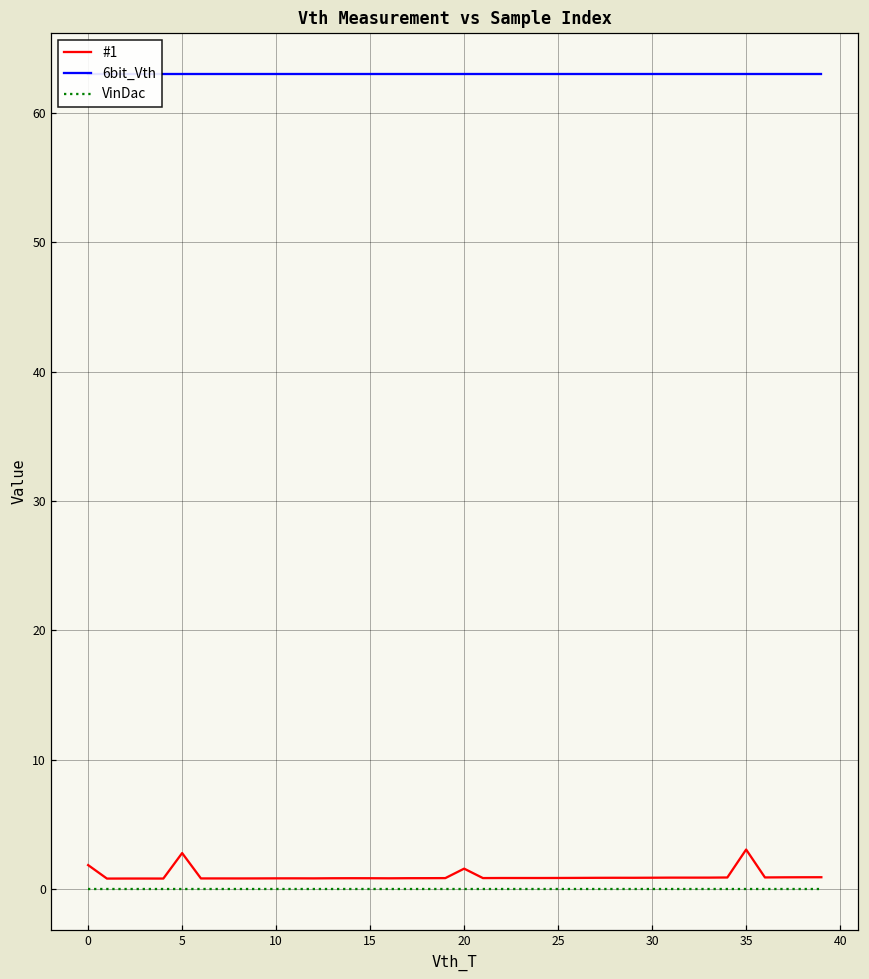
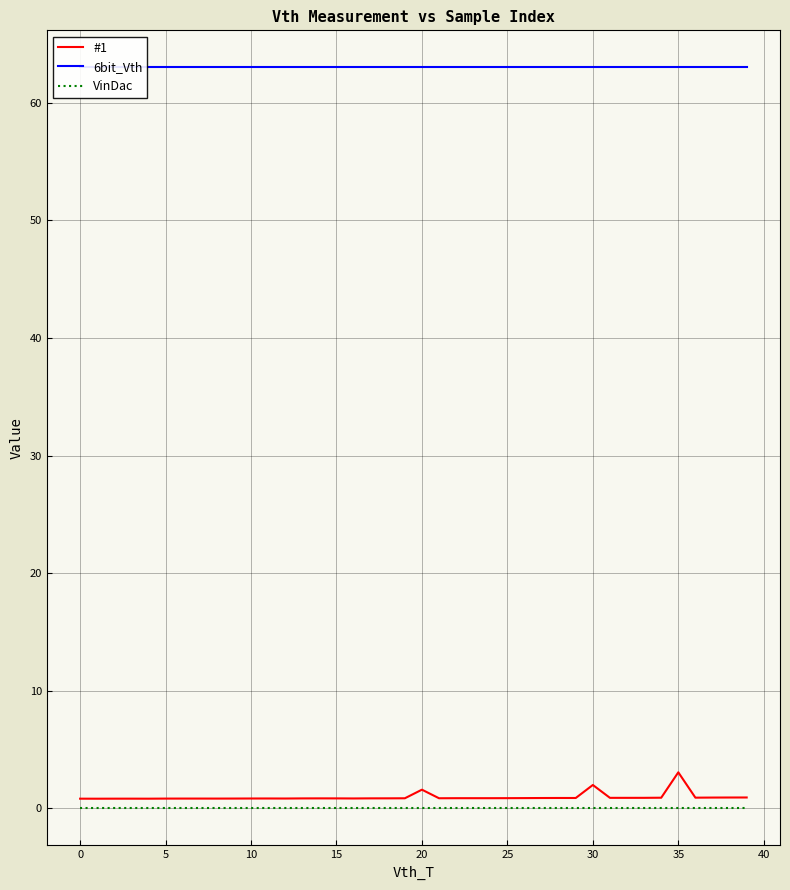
  {
    "#1": {
-     "0": 1.9,
-     "5": 2.8,
+     "0": 0.8,
+     "5": 0.8,
      "10": 0.8,
      "15": 0.9,
      "20": 1.6,
      "25": 0.9,
-     "30": 0.9,
+     "30": 2.0,
      "35": 3.1
    },
    "6bit_Vth": {
      "5": 63.0,
      "10": 63.0,
      "15": 63.0,
      "20": 63.0,
      "25": 63.0,
      "30": 63.0,
      "35": 63.0
    },
    "VinDac": {
      "0": 0.0,
      "5": 0.0,
      "10": 0.0,
      "15": 0.0,
      "20": 0.0,
      "25": 0.0,
      "30": 0.0,
      "35": 0.0
    }
  }
